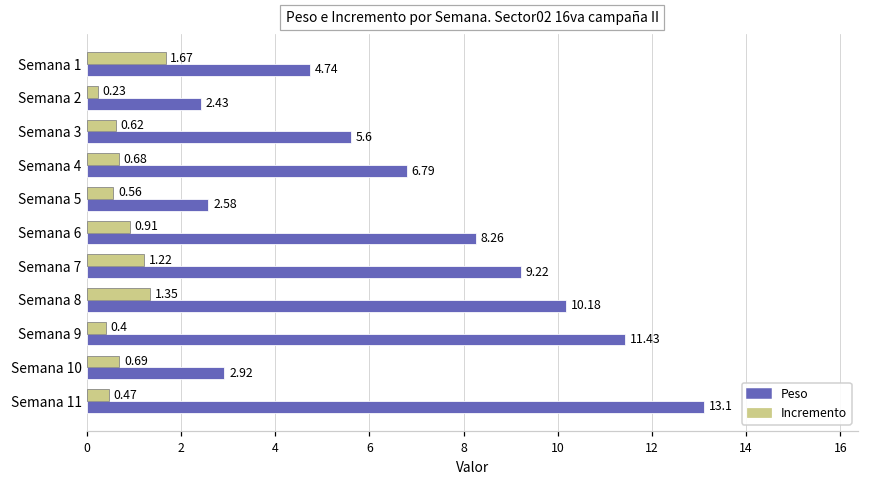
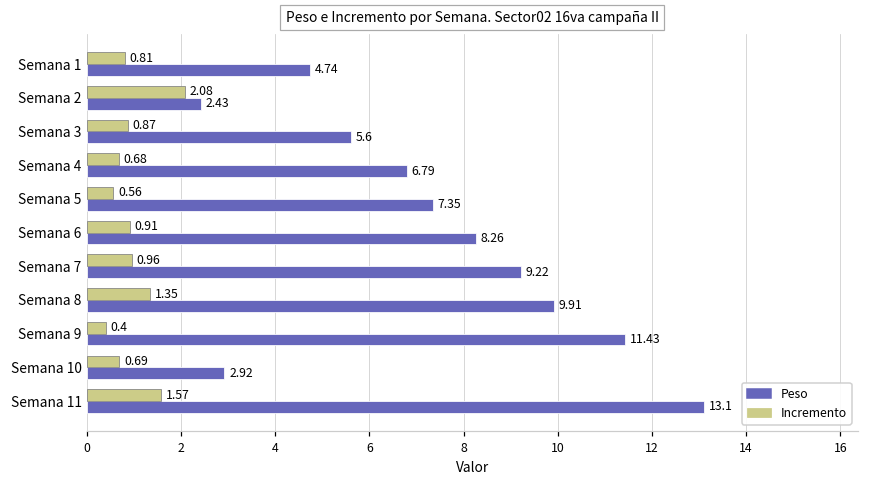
  {
    "Peso": {
      "Semana 1": 4.74,
      "Semana 2": 2.43,
      "Semana 3": 5.6,
      "Semana 4": 6.79,
-     "Semana 5": 2.58,
+     "Semana 5": 7.35,
      "Semana 6": 8.26,
      "Semana 7": 9.22,
-     "Semana 8": 10.18,
+     "Semana 8": 9.91,
      "Semana 9": 11.43,
      "Semana 10": 2.92,
      "Semana 11": 13.1
    },
    "Incremento": {
-     "Semana 1": 1.67,
-     "Semana 2": 0.23,
-     "Semana 3": 0.62,
+     "Semana 1": 0.81,
+     "Semana 2": 2.08,
+     "Semana 3": 0.87,
      "Semana 4": 0.68,
      "Semana 5": 0.56,
      "Semana 6": 0.91,
-     "Semana 7": 1.22,
+     "Semana 7": 0.96,
      "Semana 8": 1.35,
      "Semana 9": 0.4,
      "Semana 10": 0.69,
-     "Semana 11": 0.47
+     "Semana 11": 1.57
    }
  }
